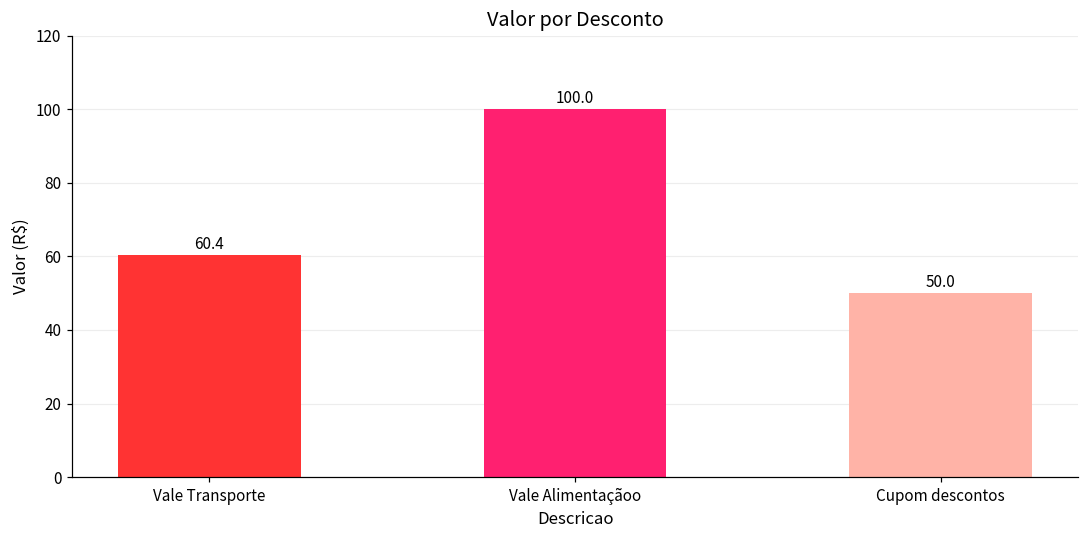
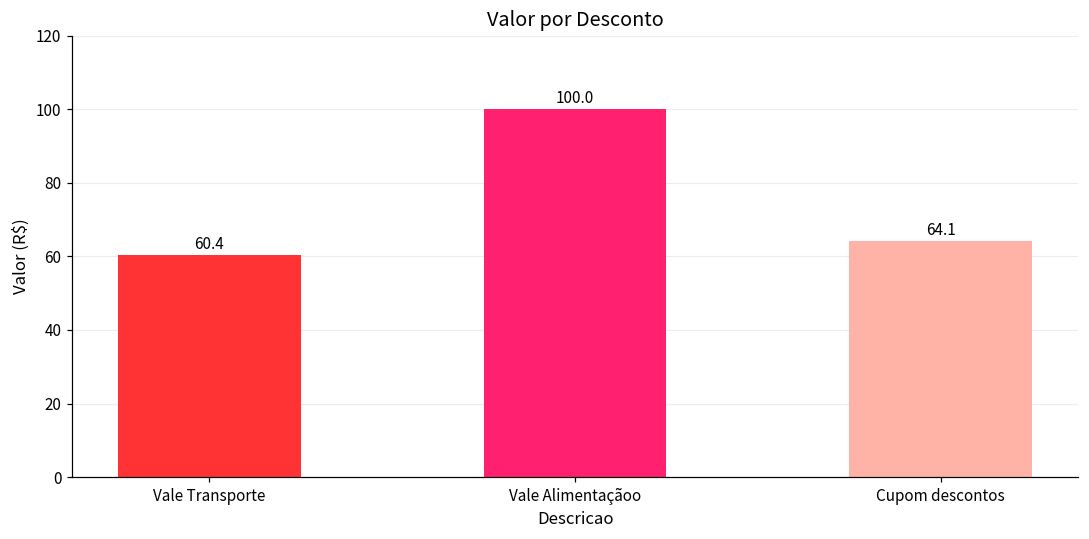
  {
    "Vale Transporte": 60.4,
    "Vale Alimentaçãoo": 100.0,
-   "Cupom descontos": 50.0
+   "Cupom descontos": 64.1
  }
